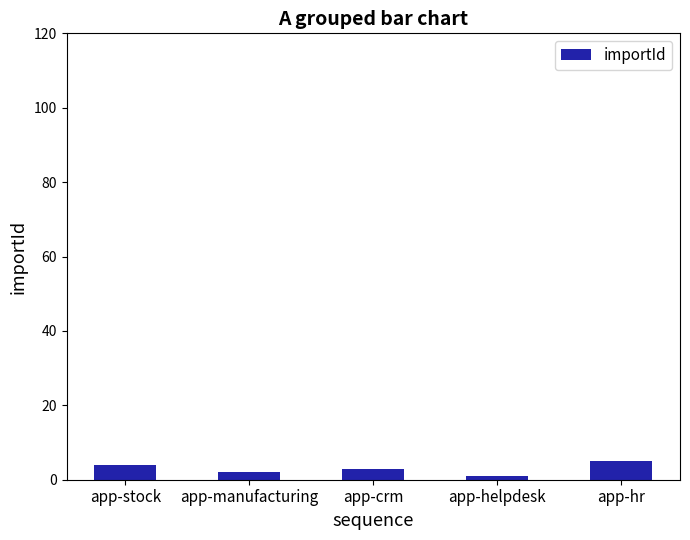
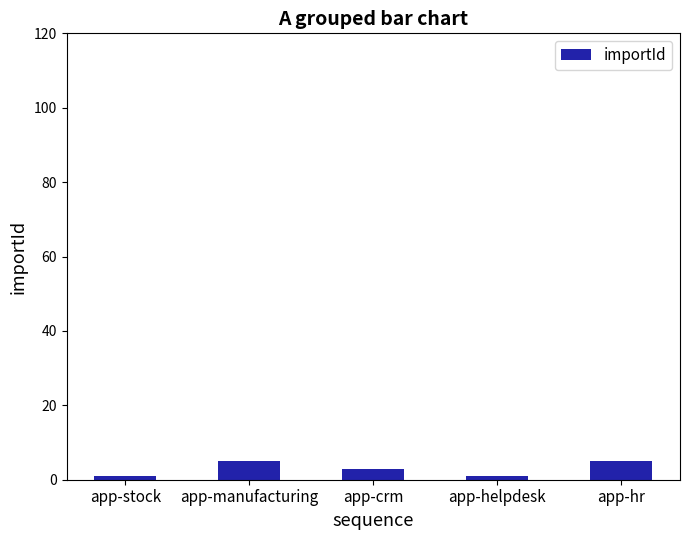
  {
-   "app-stock": 4,
-   "app-manufacturing": 2,
+   "app-stock": 1,
+   "app-manufacturing": 5,
    "app-crm": 3,
    "app-helpdesk": 1,
    "app-hr": 5
  }
